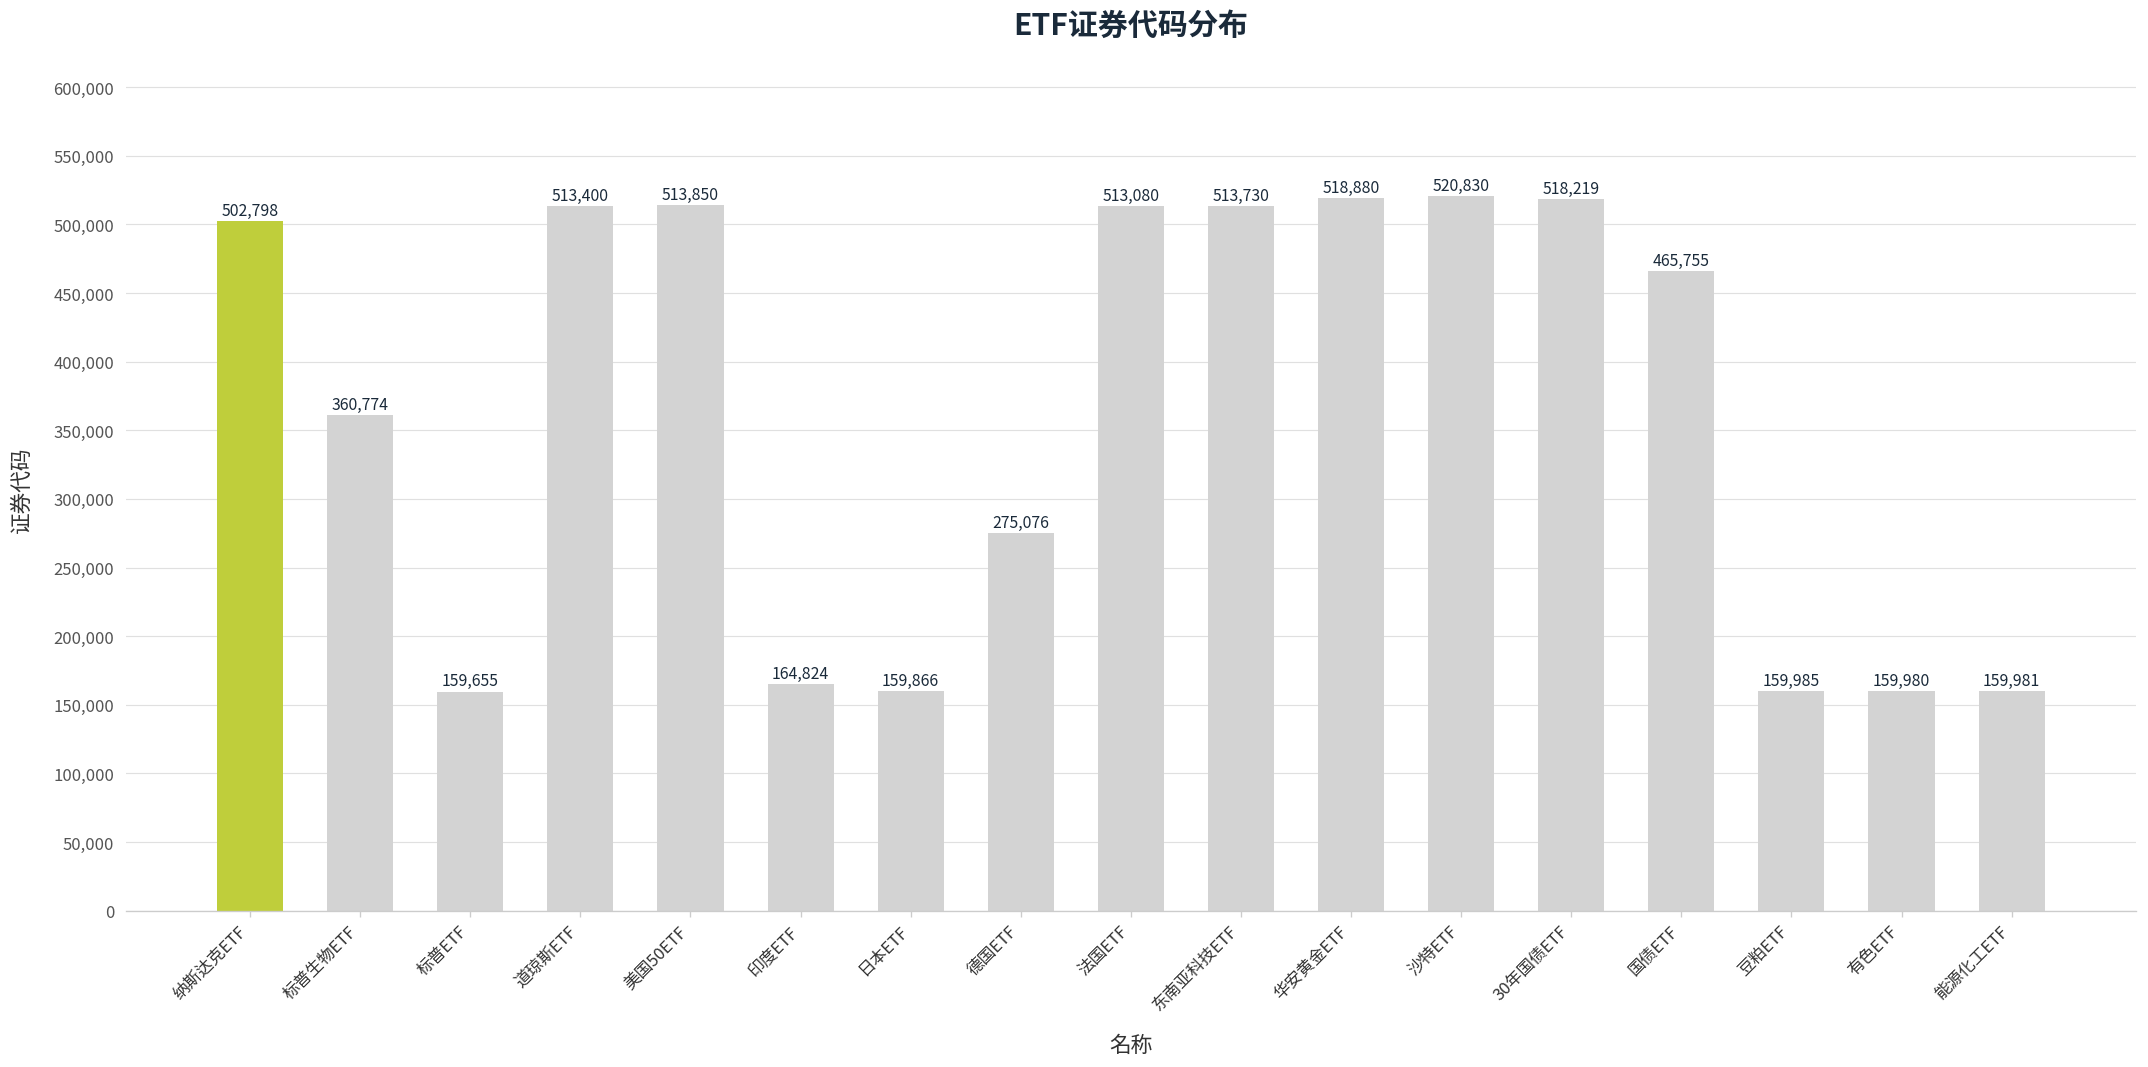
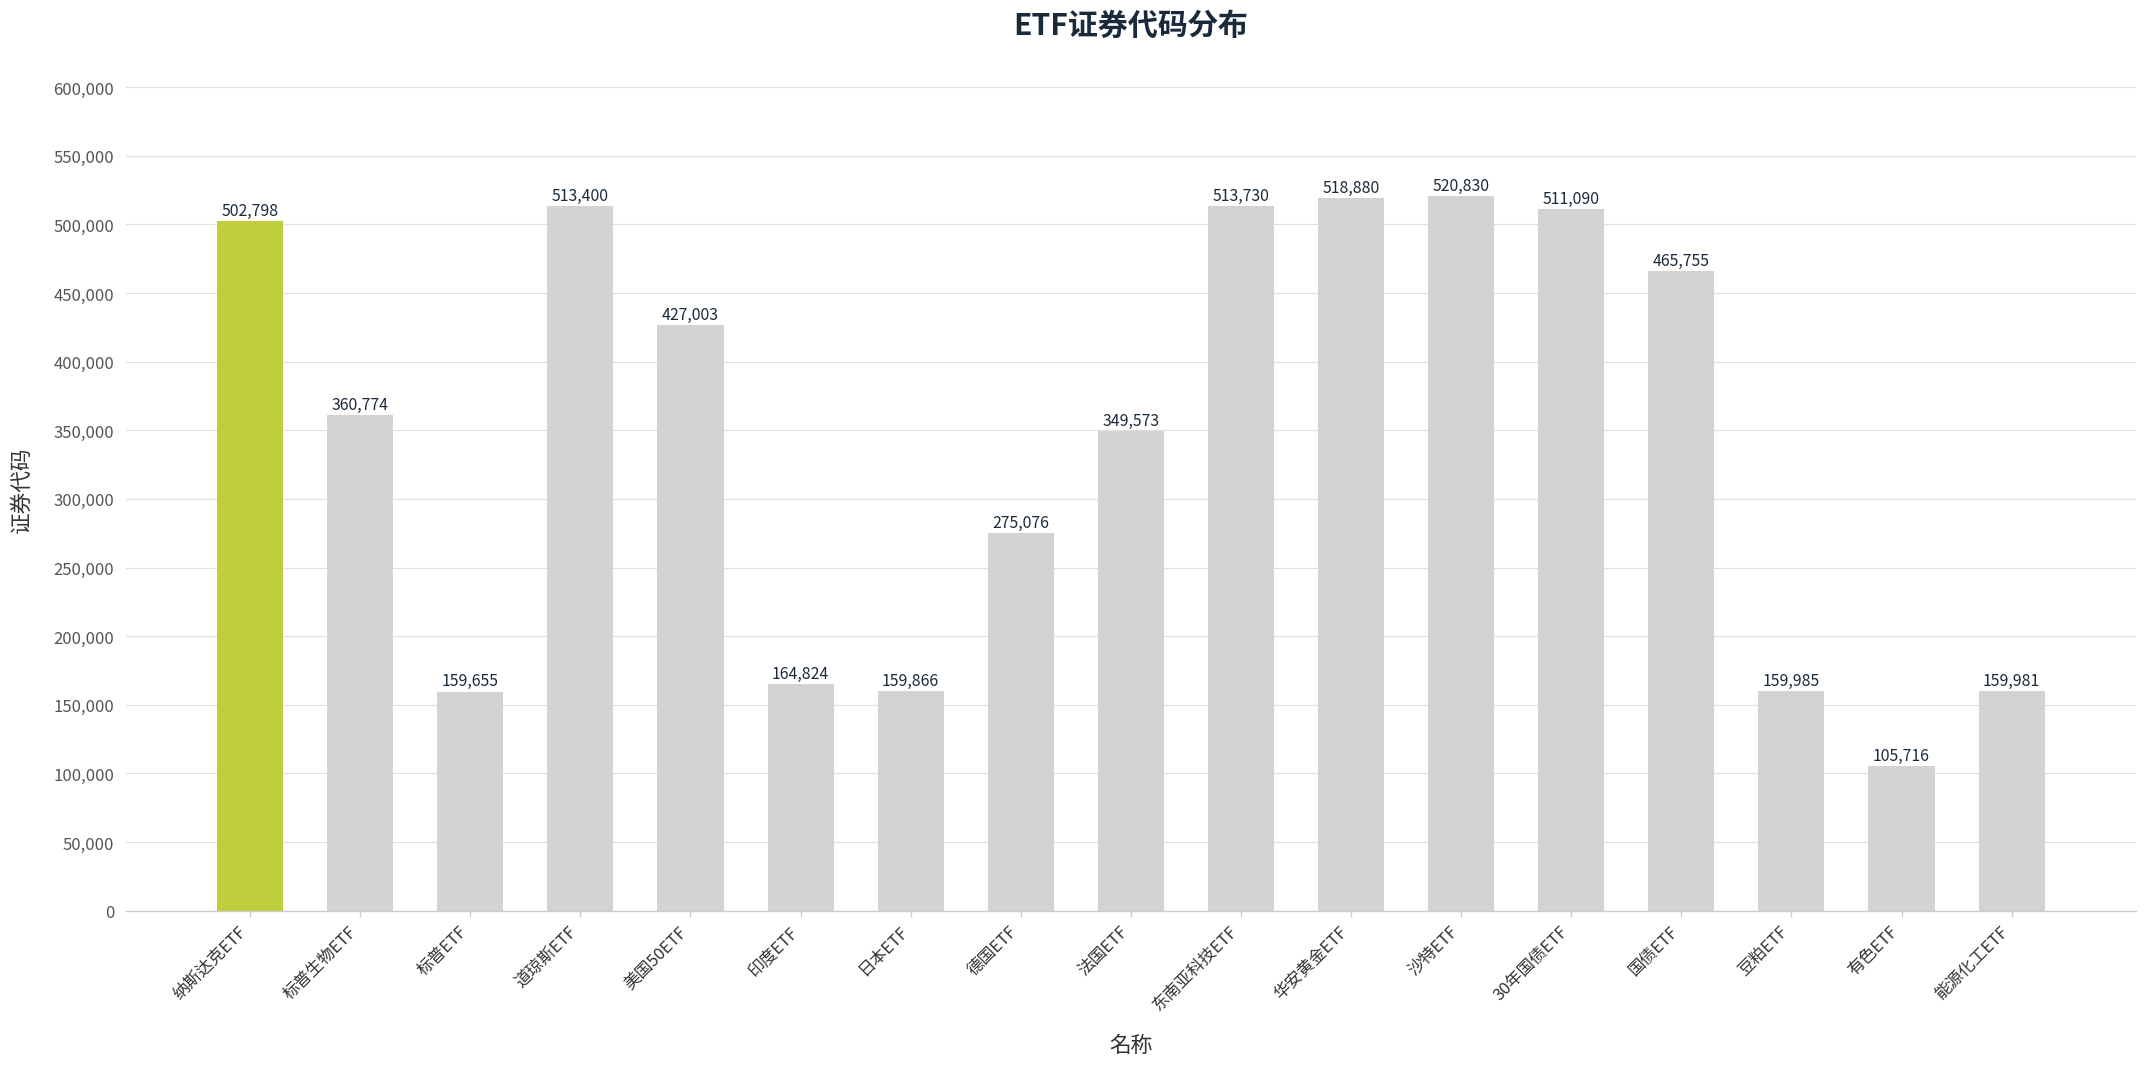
  {
    "纳斯达克ETF": "502,798",
    "标普生物ETF": "360,774",
    "标普ETF": "159,655",
    "道琼斯ETF": "513,400",
-   "美国50ETF": "513,850",
+   "美国50ETF": "427,003",
    "印度ETF": "164,824",
    "日本ETF": "159,866",
    "德国ETF": "275,076",
-   "法国ETF": "513,080",
+   "法国ETF": "349,573",
    "东南亚科技ETF": "513,730",
    "华安黄金ETF": "518,880",
    "沙特ETF": "520,830",
-   "30年国债ETF": "518,219",
+   "30年国债ETF": "511,090",
    "国债ETF": "465,755",
    "豆粕ETF": "159,985",
-   "有色ETF": "159,980",
+   "有色ETF": "105,716",
    "能源化工ETF": "159,981"
  }
